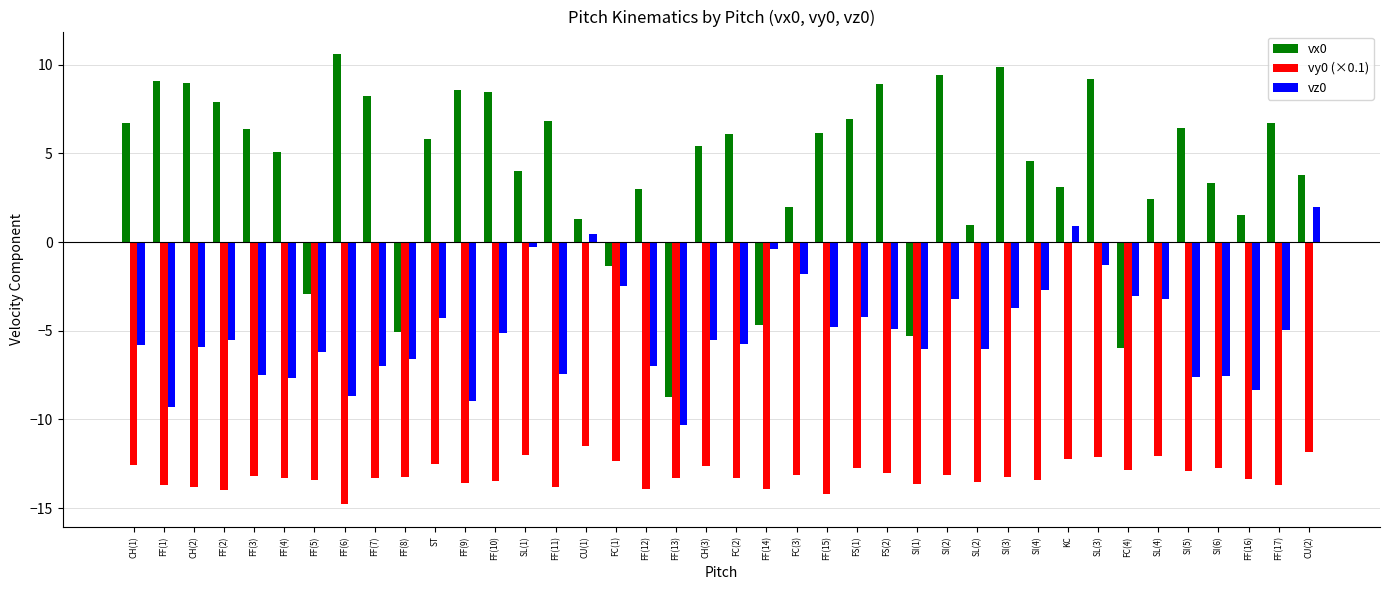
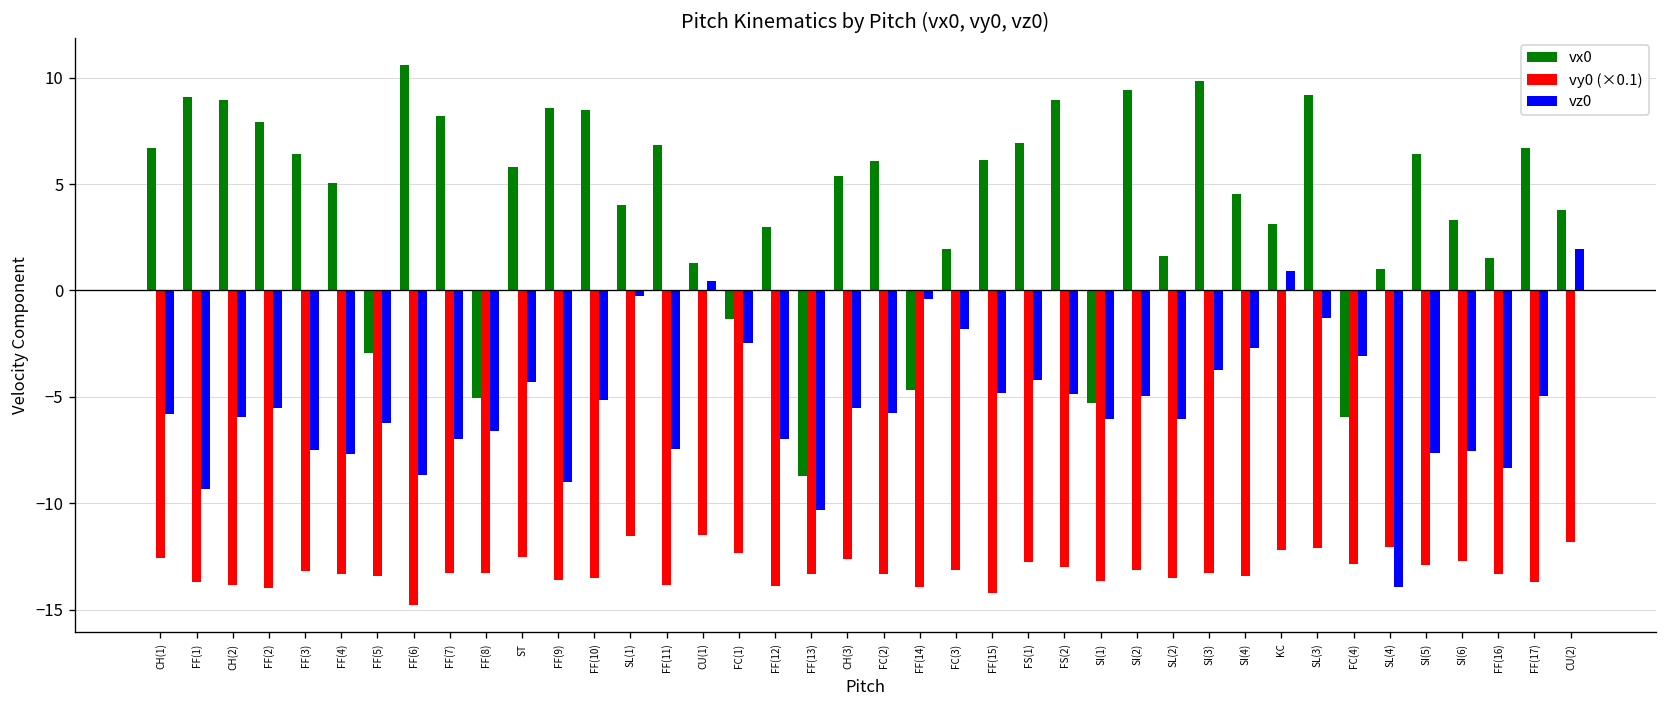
  {
    "vx0": {
      "CH(1)": 6.7,
      "FF(1)": 9.1,
      "CH(2)": 9.0,
      "FF(2)": 7.9,
      "FF(3)": 6.4,
      "FF(4)": 5.1,
      "FF(5)": -2.9,
      "FF(6)": 10.6,
      "FF(7)": 8.2,
      "FF(8)": -5.1,
      "ST": 5.8,
      "FF(9)": 8.6,
      "FF(10)": 8.5,
      "SL(1)": 4.0,
      "FF(11)": 6.9,
      "CU(1)": 1.3,
      "FC(1)": -1.4,
      "FF(12)": 3.0,
      "FF(13)": -8.7,
      "CH(3)": 5.4,
      "FC(2)": 6.1,
      "FF(14)": -4.7,
      "FC(3)": 2.0,
      "FF(15)": 6.1,
      "FS(1)": 6.9,
      "FS(2)": 8.9,
      "SI(1)": -5.3,
      "SI(2)": 9.4,
-     "SL(2)": 1.0,
+     "SL(2)": 1.6,
      "SI(3)": 9.9,
      "SI(4)": 4.5,
      "KC": 3.1,
      "SL(3)": 9.2,
      "FC(4)": -6.0,
-     "SL(4)": 2.4,
+     "SL(4)": 1.0,
      "SI(5)": 6.4,
      "SI(6)": 3.3,
      "FF(16)": 1.5,
      "FF(17)": 6.7,
      "CU(2)": 3.8
    },
    "vy0 (×0.1)": {
      "CH(1)": -12.6,
      "FF(1)": -13.7,
      "CH(2)": -13.8,
      "FF(2)": -14.0,
      "FF(3)": -13.2,
      "FF(4)": -13.3,
      "FF(5)": -13.4,
      "FF(6)": -14.8,
      "FF(7)": -13.3,
      "FF(8)": -13.3,
      "ST": -12.5,
      "FF(9)": -13.6,
      "FF(10)": -13.5,
-     "SL(1)": -12.0,
+     "SL(1)": -11.6,
      "FF(11)": -13.8,
      "CU(1)": -11.5,
      "FC(1)": -12.4,
      "FF(12)": -13.9,
      "FF(13)": -13.3,
      "CH(3)": -12.6,
      "FC(2)": -13.3,
      "FF(14)": -14.0,
      "FC(3)": -13.1,
      "FF(15)": -14.2,
      "FS(1)": -12.7,
      "FS(2)": -13.0,
      "SI(1)": -13.7,
      "SI(2)": -13.1,
      "SL(2)": -13.5,
      "SI(3)": -13.3,
      "SI(4)": -13.4,
      "KC": -12.2,
      "SL(3)": -12.1,
      "FC(4)": -12.9,
      "SL(4)": -12.1,
      "SI(5)": -12.9,
      "SI(6)": -12.7,
      "FF(16)": -13.3,
      "FF(17)": -13.7,
      "CU(2)": -11.8
    },
    "vz0": {
      "CH(1)": -5.8,
      "FF(1)": -9.3,
      "CH(2)": -5.9,
      "FF(2)": -5.5,
      "FF(3)": -7.5,
      "FF(4)": -7.7,
      "FF(5)": -6.2,
      "FF(6)": -8.7,
      "FF(7)": -7.0,
      "FF(8)": -6.6,
      "ST": -4.3,
      "FF(9)": -9.0,
      "FF(10)": -5.1,
      "SL(1)": -0.3,
      "FF(11)": -7.4,
      "CU(1)": 0.4,
      "FC(1)": -2.5,
      "FF(12)": -7.0,
      "FF(13)": -10.3,
      "CH(3)": -5.5,
      "FC(2)": -5.8,
      "FF(14)": -0.4,
      "FC(3)": -1.8,
      "FF(15)": -4.8,
      "FS(1)": -4.2,
      "FS(2)": -4.9,
      "SI(1)": -6.0,
-     "SI(2)": -3.2,
+     "SI(2)": -5.0,
      "SL(2)": -6.0,
      "SI(3)": -3.7,
      "SI(4)": -2.7,
      "KC": 0.9,
      "SL(3)": -1.3,
      "FC(4)": -3.1,
-     "SL(4)": -3.2,
+     "SL(4)": -13.9,
      "SI(5)": -7.6,
      "SI(6)": -7.5,
      "FF(16)": -8.4,
      "FF(17)": -5.0,
      "CU(2)": 2.0
    }
  }
